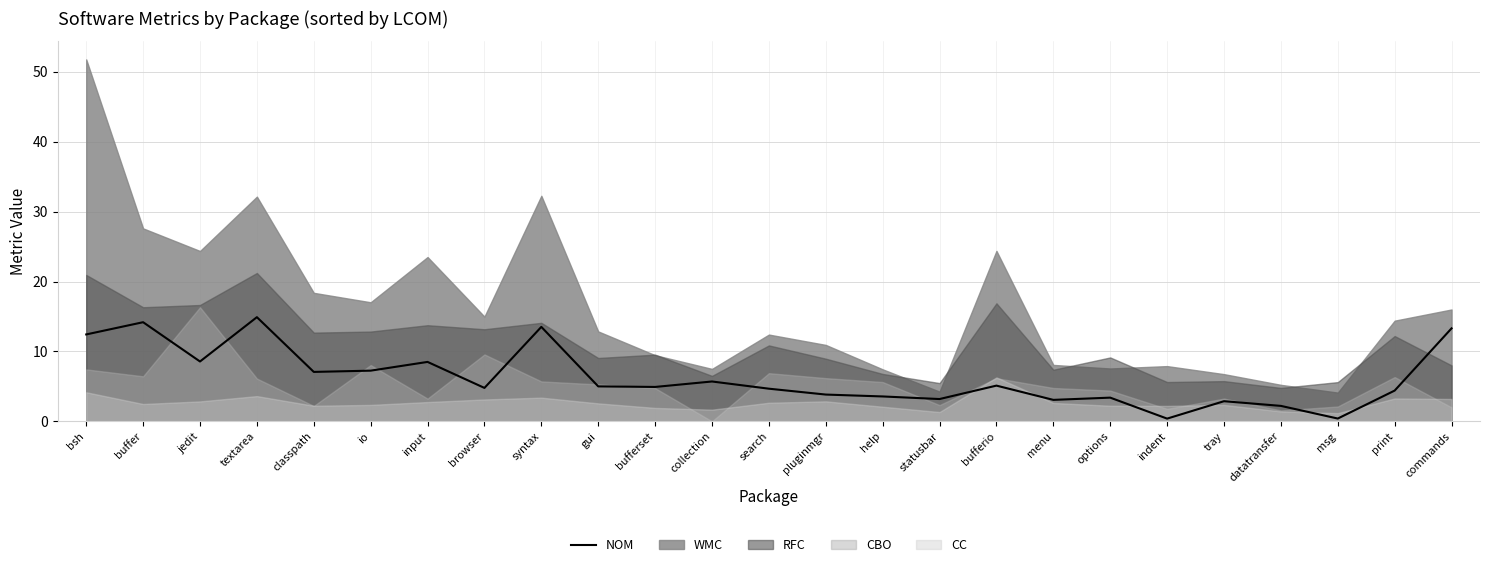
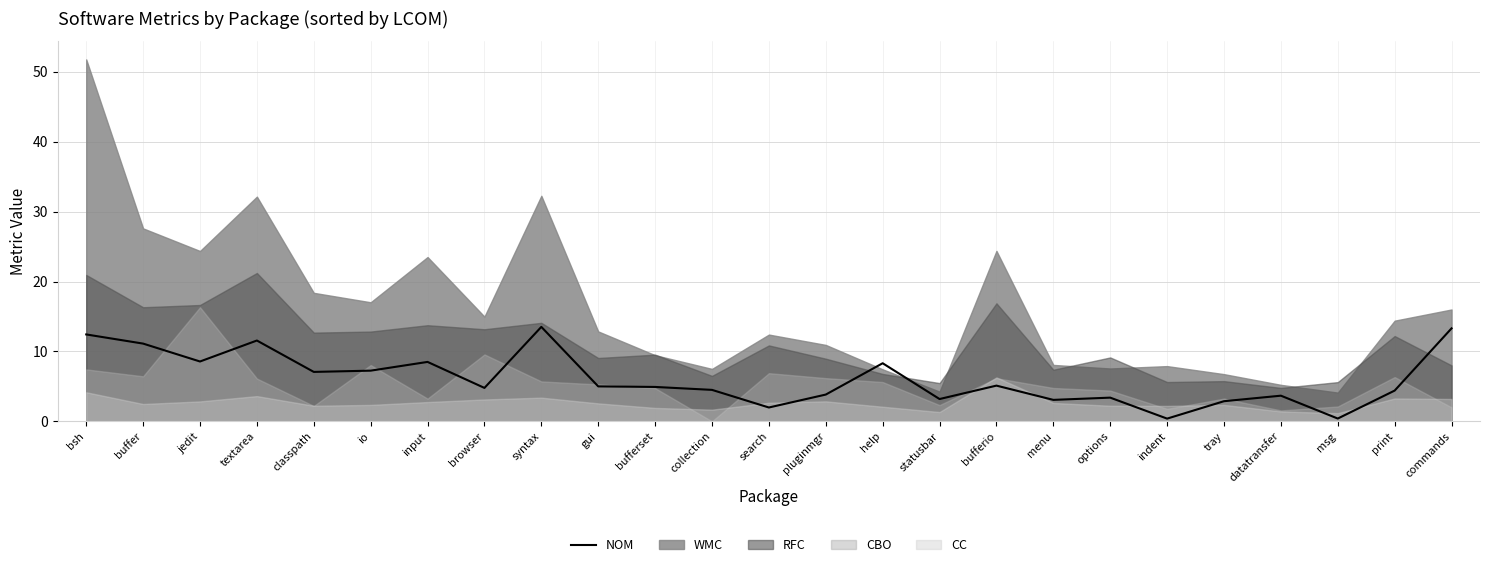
  {
    "NOM": {
      "bsh": 12,
-     "buffer": 14,
+     "buffer": 11,
      "jedit": 9,
-     "textarea": 15,
+     "textarea": 12,
      "classpath": 7,
      "io": 7,
      "input": 9,
      "browser": 5,
      "syntax": 14,
-     "collection": 6,
-     "search": 5,
+     "collection": 5,
+     "search": 2,
      "pluginmgr": 4,
-     "help": 4,
+     "help": 8,
      "statusbar": 3,
      "bufferio": 5,
      "menu": 3,
      "options": 3,
      "indent": 0,
      "tray": 3,
-     "datatransfer": 2,
+     "datatransfer": 4,
      "msg": 0,
      "print": 4,
      "commands": 13
    }
  }
